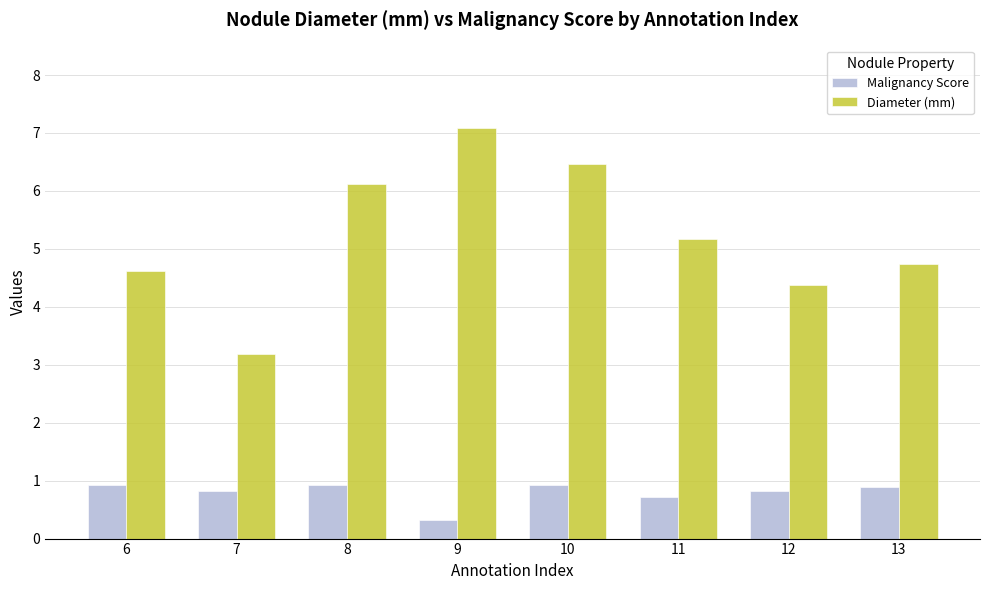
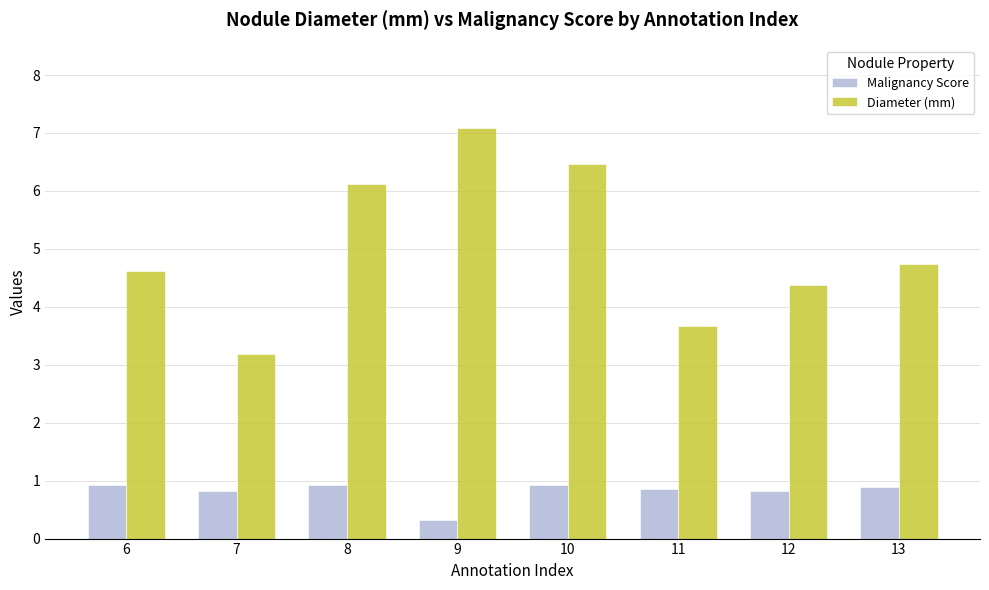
  {
    "Malignancy Score": {
      "6": 0.9,
      "7": 0.8,
      "8": 0.9,
      "9": 0.3,
      "10": 0.9,
-     "11": 0.7,
+     "11": 0.9,
      "12": 0.8,
      "13": 0.9
    },
    "Diameter (mm)": {
      "6": 4.6,
      "7": 3.2,
      "8": 6.1,
      "9": 7.1,
      "10": 6.5,
-     "11": 5.2,
+     "11": 3.7,
      "12": 4.4,
      "13": 4.7
    }
  }
